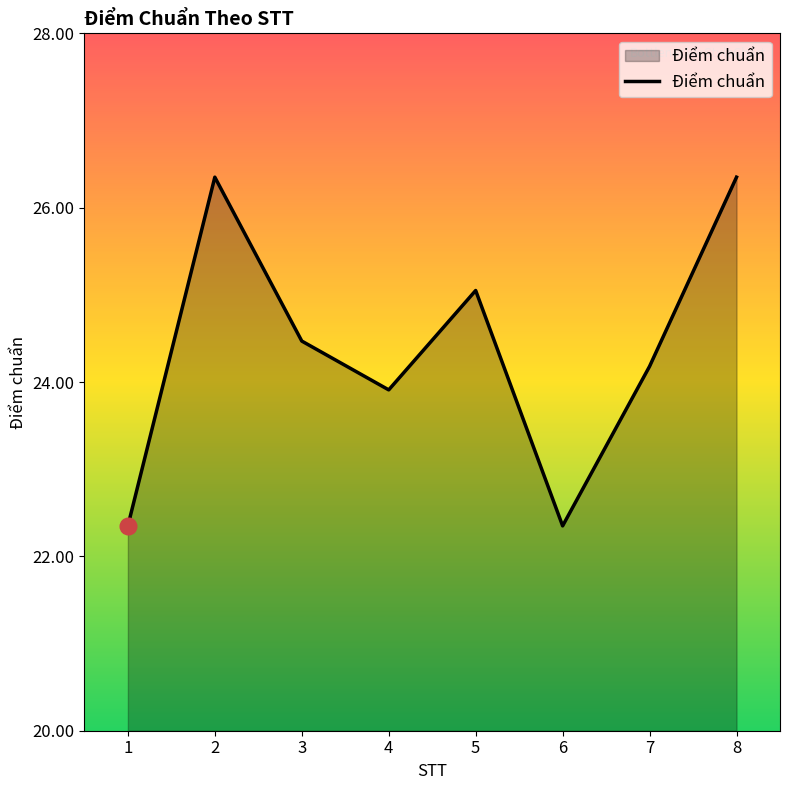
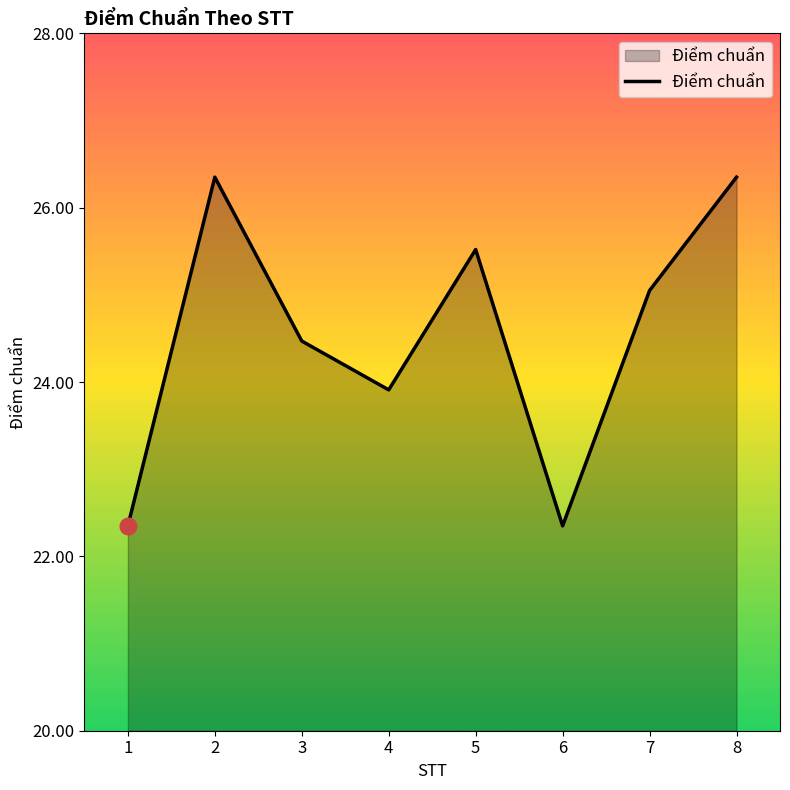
  {
    "Điểm chuẩn": {
      "2": 26.4,
      "3": 24.5,
      "4": 23.9,
-     "5": 25.1,
+     "5": 25.5,
      "6": 22.4,
-     "7": 24.2,
+     "7": 25.1,
      "8": 26.4
    }
  }
